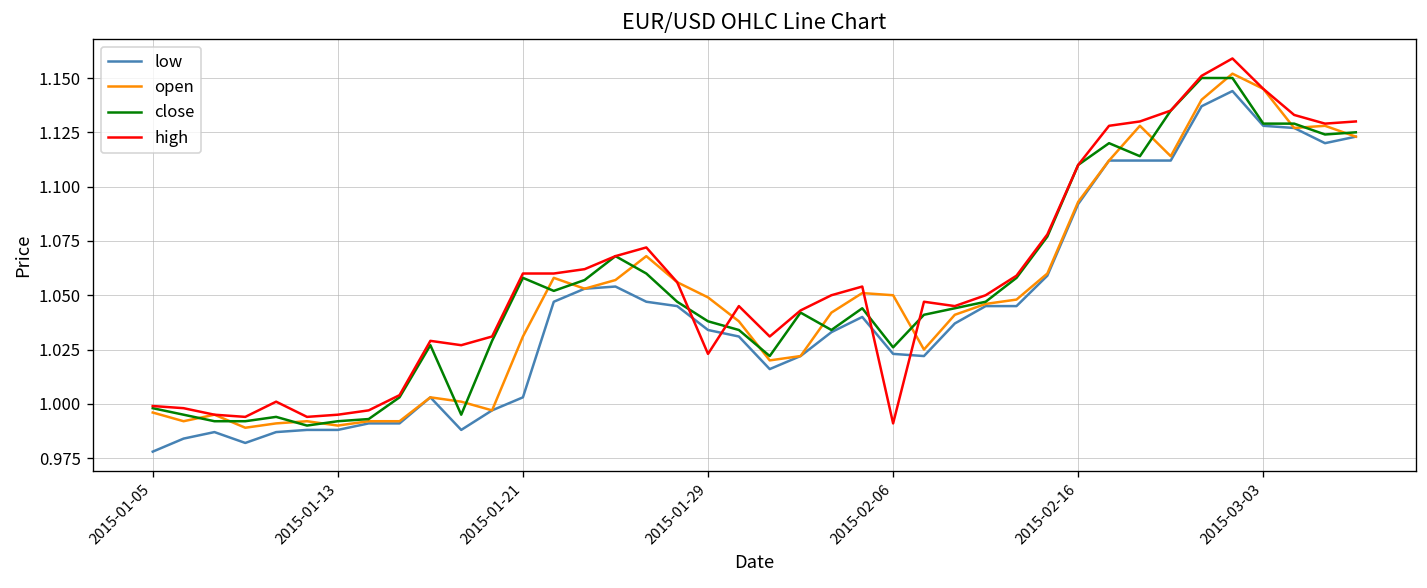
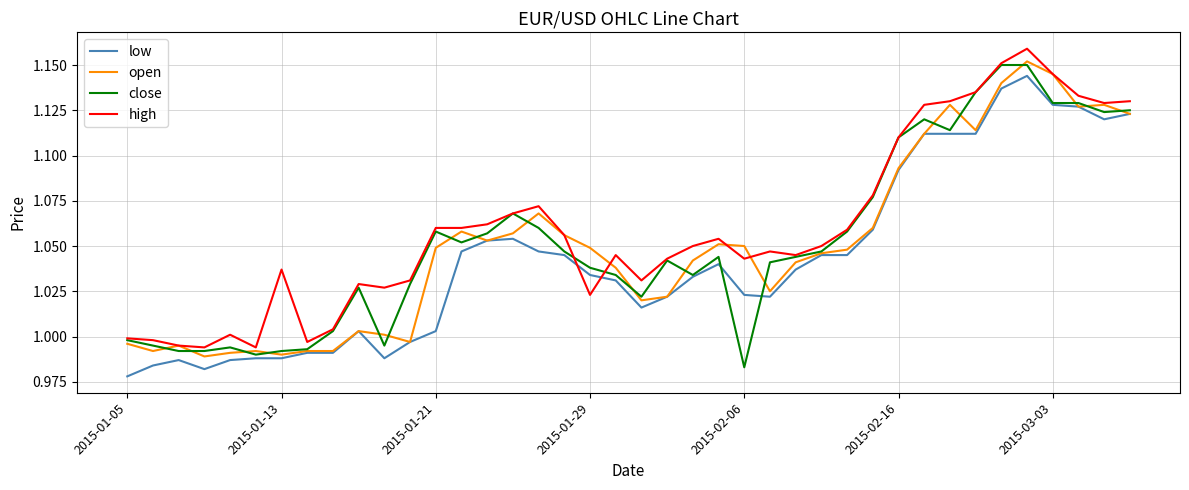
  {
    "low": {
      "2015-01-05": 0.978,
      "2015-01-13": 0.988,
      "2015-01-21": 1.003,
      "2015-01-29": 1.034,
      "2015-02-06": 1.023
    },
    "open": {
      "2015-01-05": 0.996,
      "2015-01-13": 0.990,
-     "2015-01-21": 1.031,
+     "2015-01-21": 1.049,
      "2015-01-29": 1.049,
      "2015-02-06": 1.050
    },
    "close": {
      "2015-01-13": 0.992,
      "2015-01-21": 1.058,
      "2015-01-29": 1.038,
-     "2015-02-06": 1.026
+     "2015-02-06": 0.983
    },
    "high": {
-     "2015-01-13": 0.995,
+     "2015-01-13": 1.037,
      "2015-01-21": 1.060,
      "2015-01-29": 1.023,
-     "2015-02-06": 0.991
+     "2015-02-06": 1.043
    }
  }
